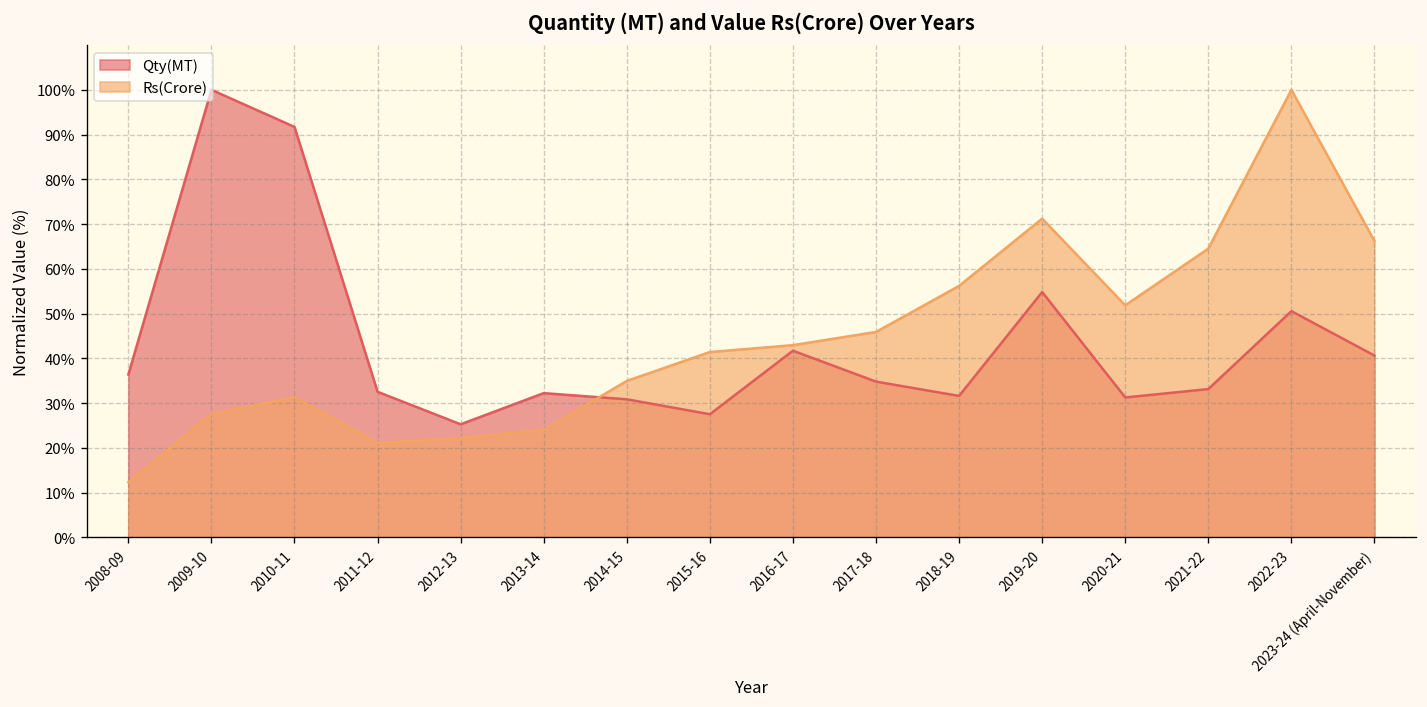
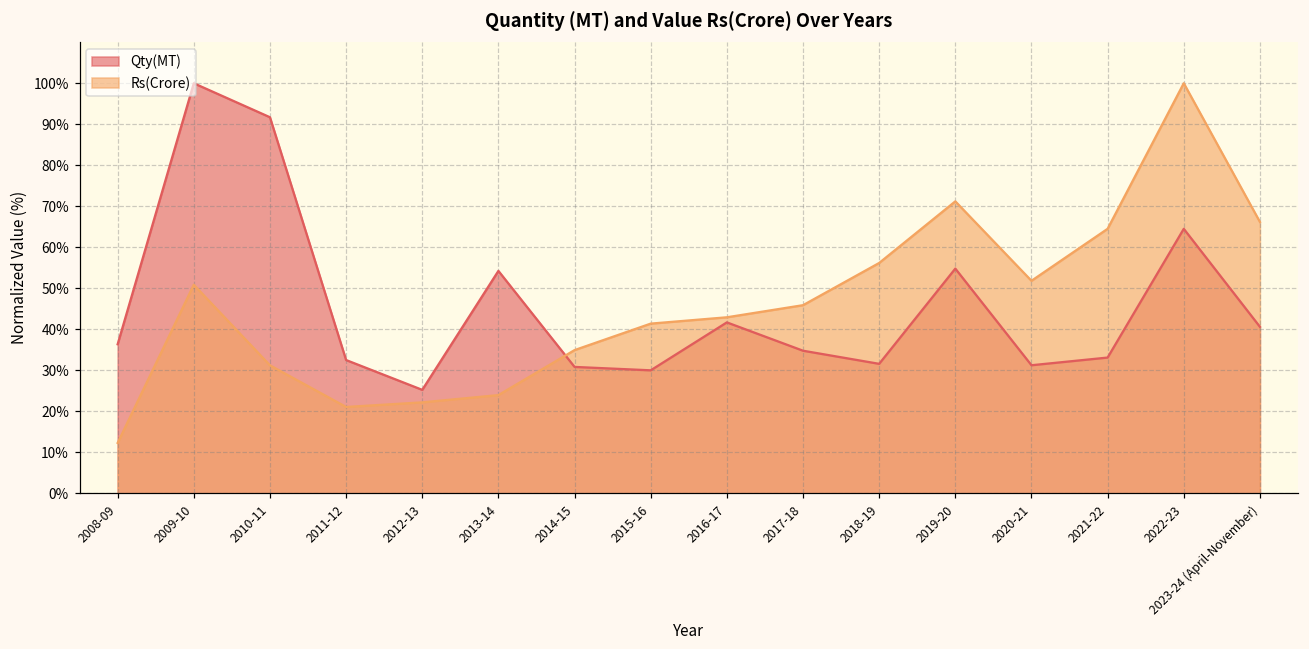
  {
    "Qty(MT)": {
      "2008-09": "36%",
      "2010-11": "92%",
      "2011-12": "33%",
      "2012-13": "25%",
-     "2013-14": "32%",
+     "2013-14": "54%",
      "2014-15": "31%",
-     "2015-16": "28%",
+     "2015-16": "30%",
      "2016-17": "42%",
      "2017-18": "35%",
      "2018-19": "32%",
      "2019-20": "55%",
      "2020-21": "31%",
      "2021-22": "33%",
-     "2022-23": "51%",
+     "2022-23": "65%",
      "2023-24 (April-November)": "41%"
    },
    "Rs(Crore)": {
      "2008-09": "12%",
-     "2009-10": "28%",
+     "2009-10": "51%",
      "2010-11": "31%",
      "2011-12": "21%",
      "2012-13": "22%",
      "2013-14": "24%",
      "2014-15": "35%",
      "2015-16": "41%",
      "2016-17": "43%",
      "2017-18": "46%",
      "2018-19": "56%",
      "2019-20": "71%",
      "2020-21": "52%",
      "2021-22": "65%",
      "2022-23": "100%",
      "2023-24 (April-November)": "66%"
    }
  }
